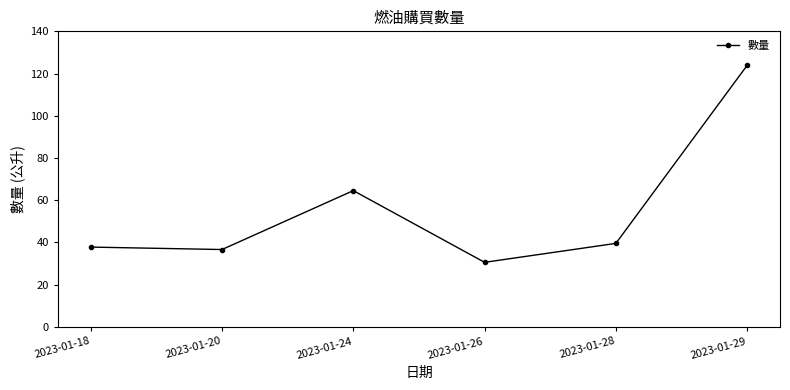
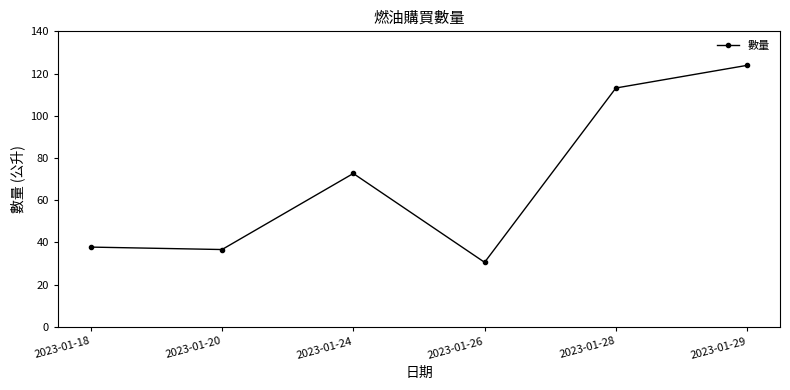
  {
    "2023-01-18": 38,
    "2023-01-20": 37,
-   "2023-01-24": 65,
+   "2023-01-24": 73,
    "2023-01-26": 31,
-   "2023-01-28": 40,
+   "2023-01-28": 113,
    "2023-01-29": 124
  }
